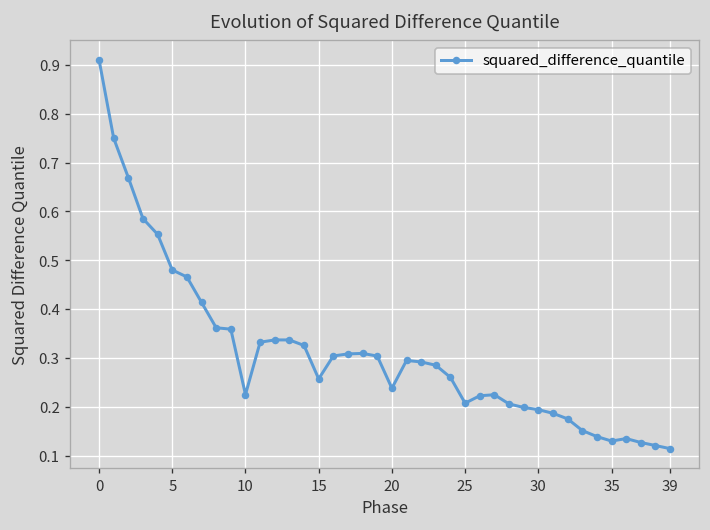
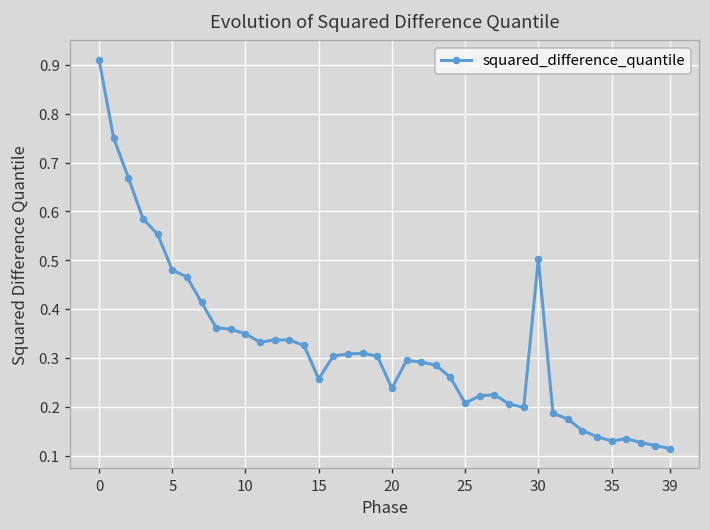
  {
    "0": 0.91,
    "5": 0.48,
-   "10": 0.23,
+   "10": 0.35,
    "15": 0.26,
    "20": 0.24,
    "25": 0.21,
-   "30": 0.19,
+   "30": 0.50,
    "35": 0.13,
    "39": 0.12
  }
